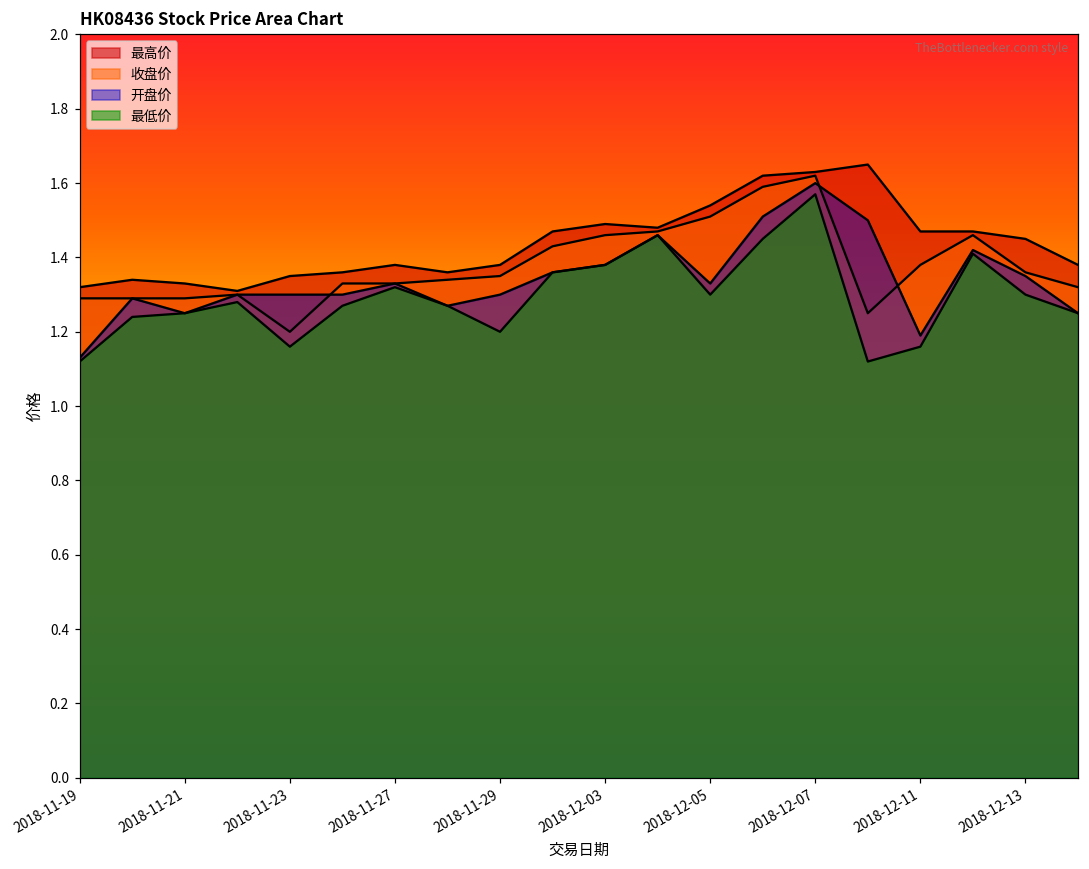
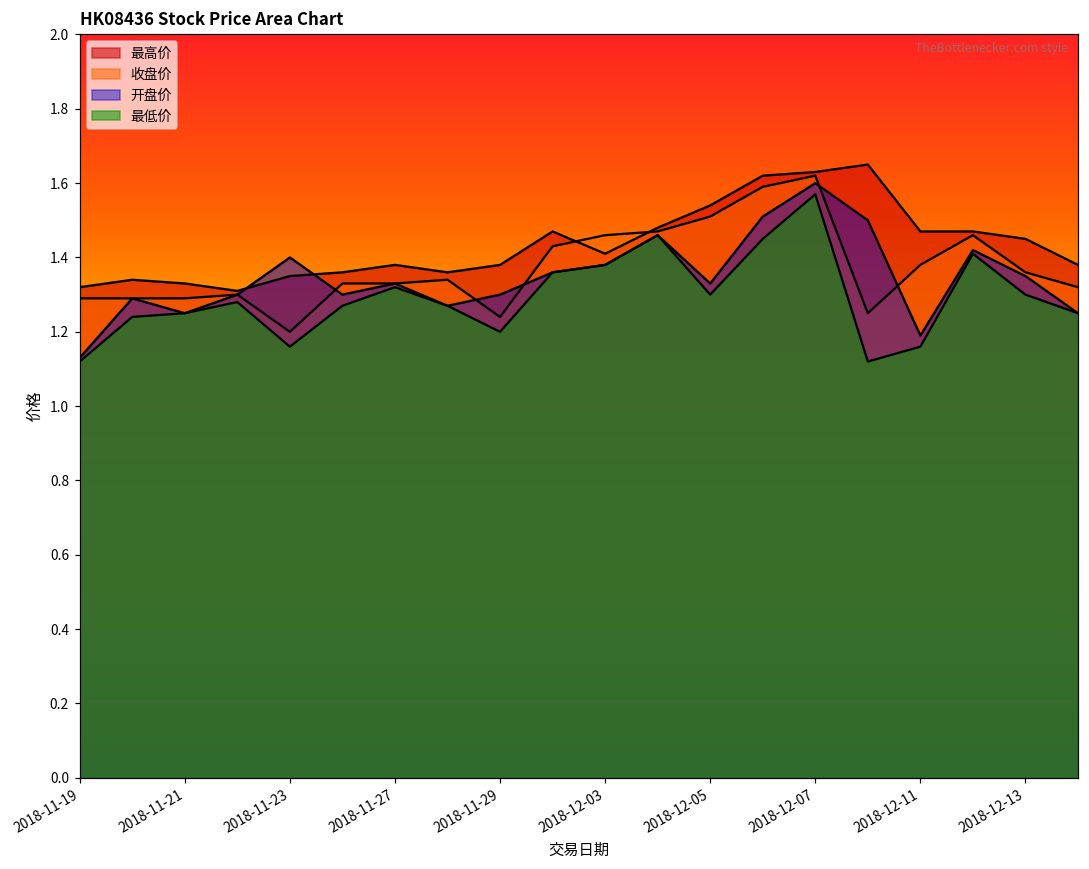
  {
    "最高价": {
      "2018-11-19": 1.32,
      "2018-11-21": 1.33,
      "2018-11-23": 1.35,
      "2018-11-27": 1.38,
      "2018-11-29": 1.38,
-     "2018-12-03": 1.49,
+     "2018-12-03": 1.41,
      "2018-12-05": 1.54,
      "2018-12-07": 1.63,
      "2018-12-11": 1.47,
      "2018-12-13": 1.45
    },
    "收盘价": {
      "2018-11-19": 1.29,
      "2018-11-21": 1.29,
      "2018-11-23": 1.20,
-     "2018-11-29": 1.35,
+     "2018-11-29": 1.24,
      "2018-12-03": 1.46,
      "2018-12-05": 1.51,
      "2018-12-07": 1.62,
      "2018-12-11": 1.38,
      "2018-12-13": 1.36
    },
    "开盘价": {
      "2018-11-19": 1.13,
-     "2018-11-23": 1.3,
+     "2018-11-23": 1.4,
      "2018-11-29": 1.3,
      "2018-12-05": 1.33,
      "2018-12-07": 1.6,
      "2018-12-11": 1.19,
      "2018-12-13": 1.35
    },
    "最低价": {
      "2018-11-19": 1.12,
      "2018-11-23": 1.16,
      "2018-11-27": 1.32,
      "2018-11-29": 1.20,
      "2018-12-05": 1.30,
      "2018-12-07": 1.57,
      "2018-12-11": 1.16,
      "2018-12-13": 1.30
    }
  }
